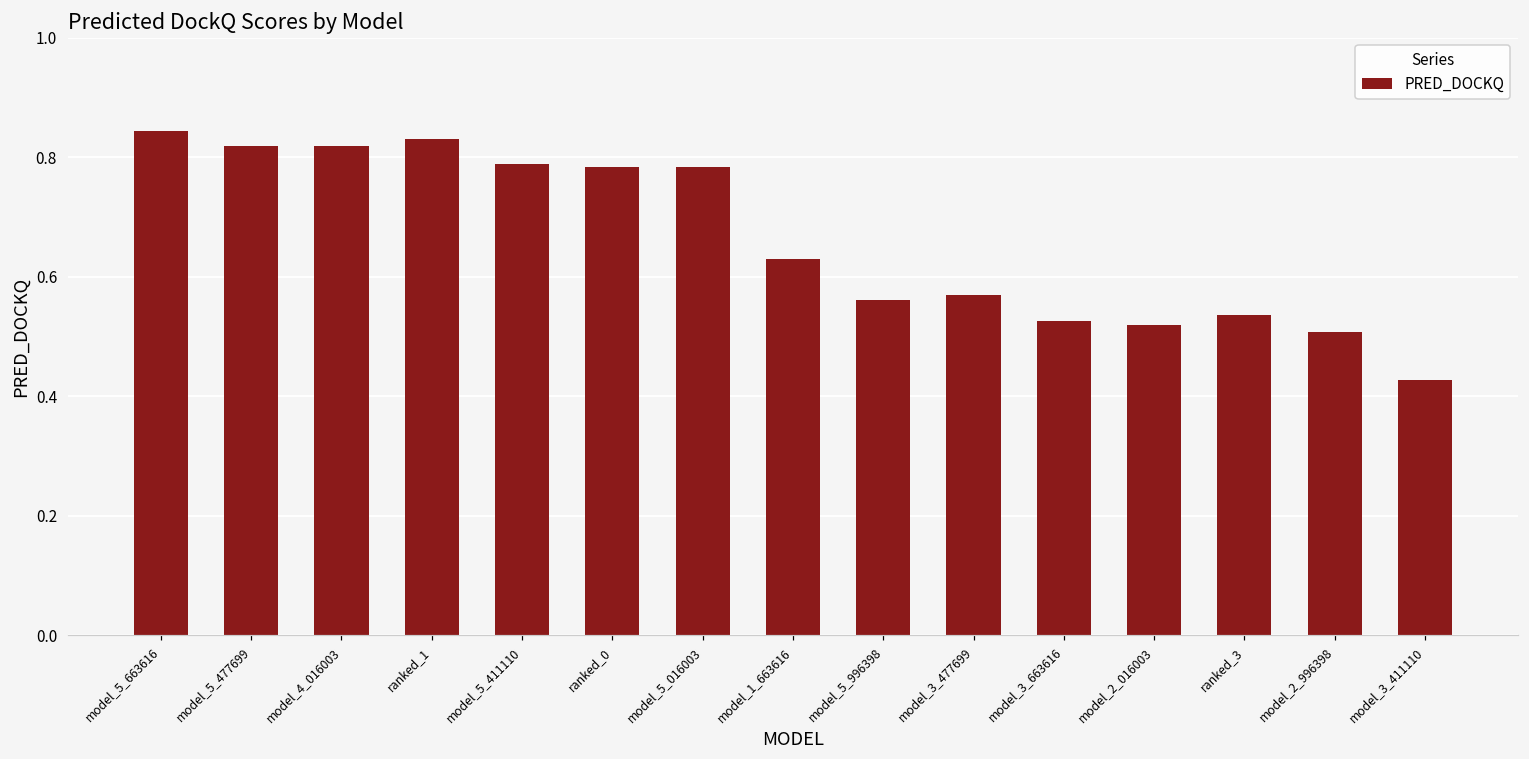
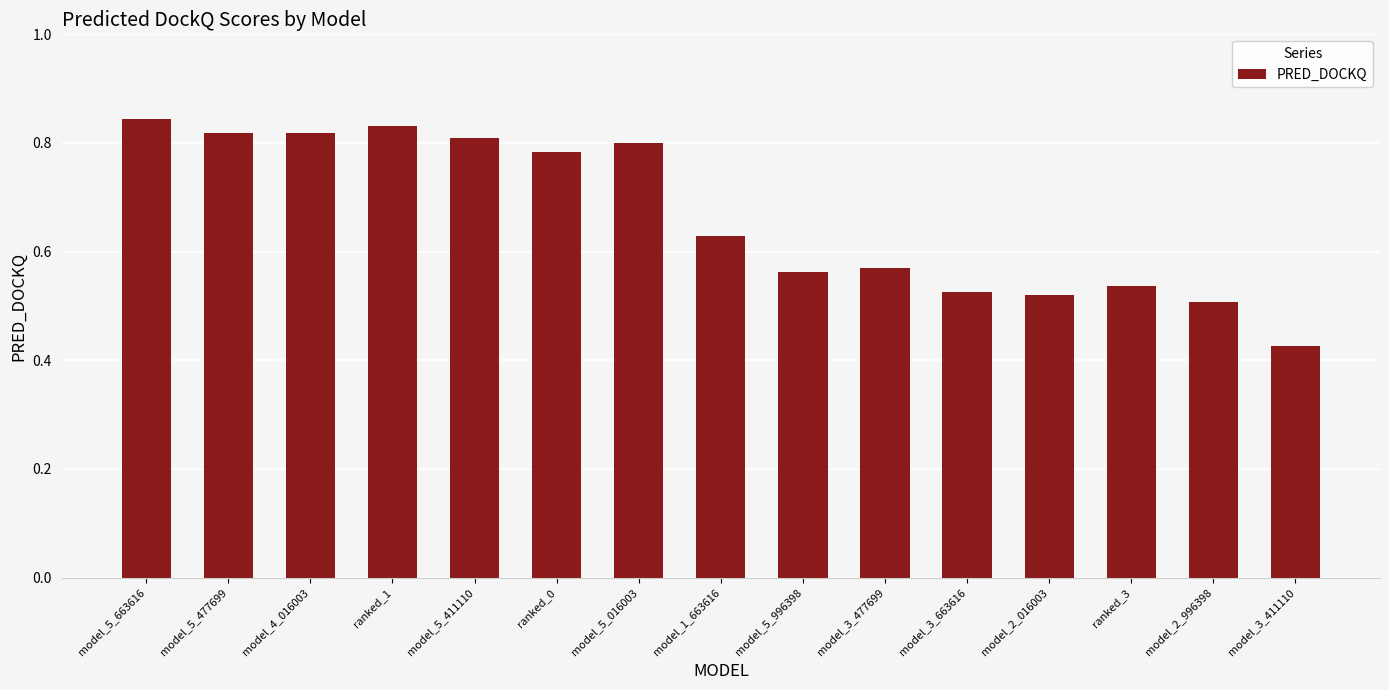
  {
    "model_5_663616": 0.84,
    "model_5_477699": 0.82,
    "model_4_016003": 0.82,
    "ranked_1": 0.83,
-   "model_5_411110": 0.79,
+   "model_5_411110": 0.81,
    "ranked_0": 0.78,
-   "model_5_016003": 0.78,
+   "model_5_016003": 0.80,
    "model_1_663616": 0.63,
    "model_5_996398": 0.56,
    "model_3_477699": 0.57,
    "model_3_663616": 0.53,
    "model_2_016003": 0.52,
    "ranked_3": 0.54,
    "model_2_996398": 0.51,
    "model_3_411110": 0.43
  }
